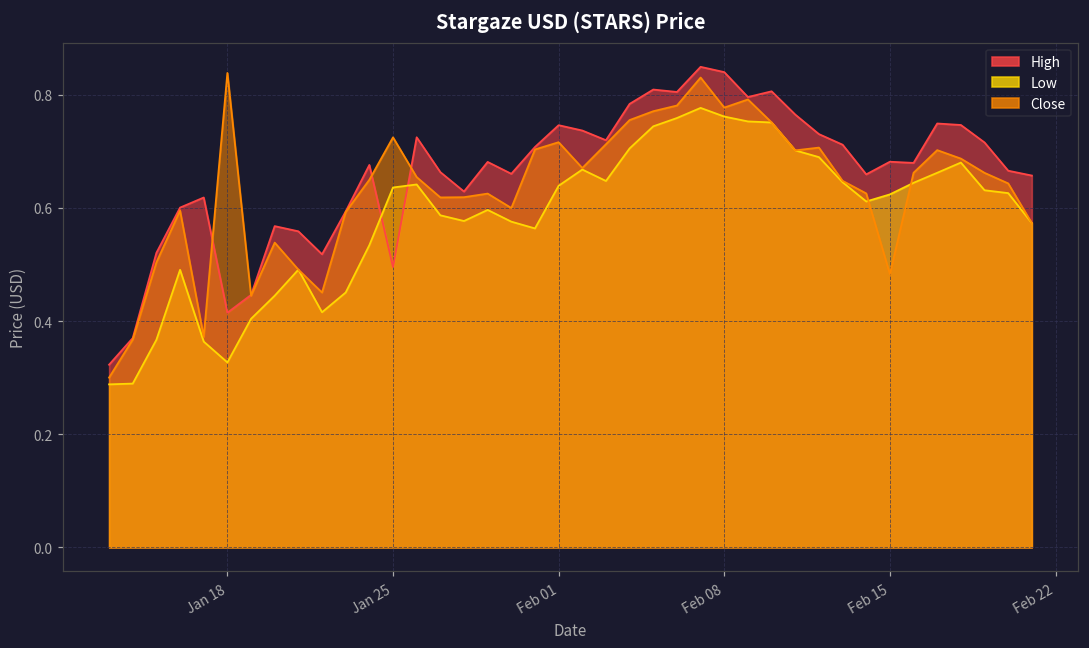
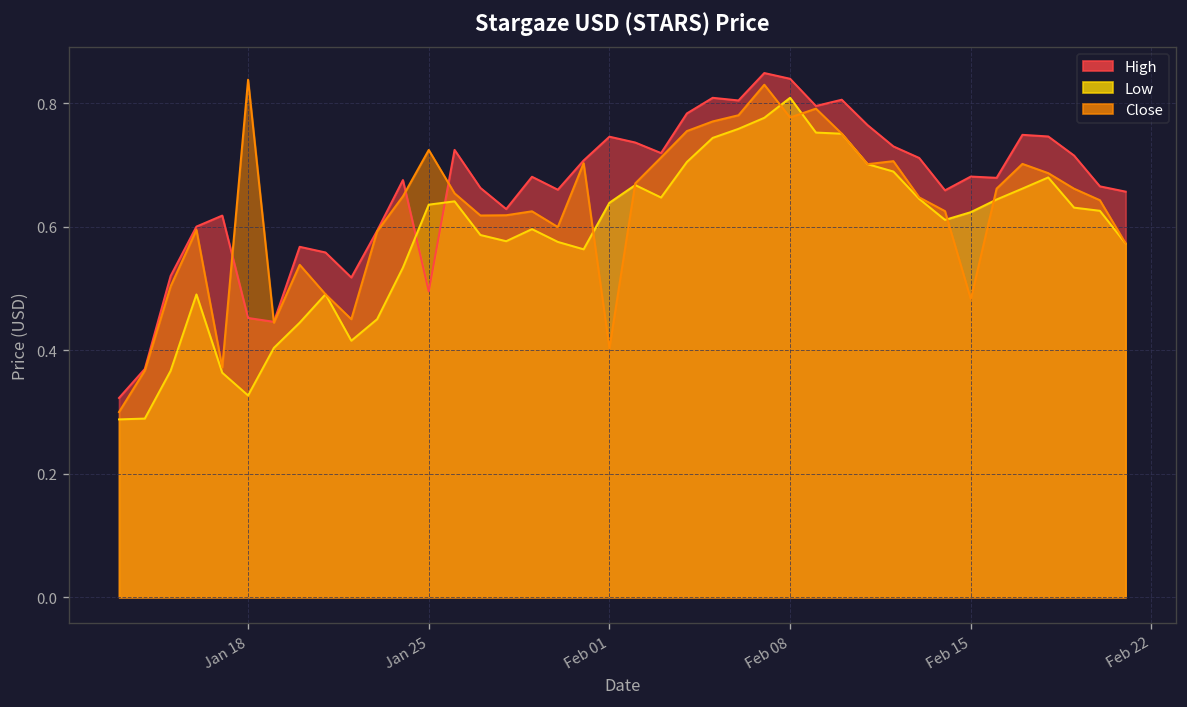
  {
    "High": {
-     "Jan 18": 0.41,
+     "Jan 18": 0.45,
      "Jan 25": 0.50,
      "Feb 01": 0.75,
      "Feb 08": 0.84,
      "Feb 15": 0.68
    },
    "Low": {
      "Jan 18": 0.33,
      "Jan 25": 0.64,
      "Feb 01": 0.64,
-     "Feb 08": 0.76,
+     "Feb 08": 0.81,
      "Feb 15": 0.62
    },
    "Close": {
      "Jan 18": 0.84,
      "Jan 25": 0.72,
-     "Feb 01": 0.72,
+     "Feb 01": 0.40,
      "Feb 08": 0.78,
      "Feb 15": 0.48
    }
  }
